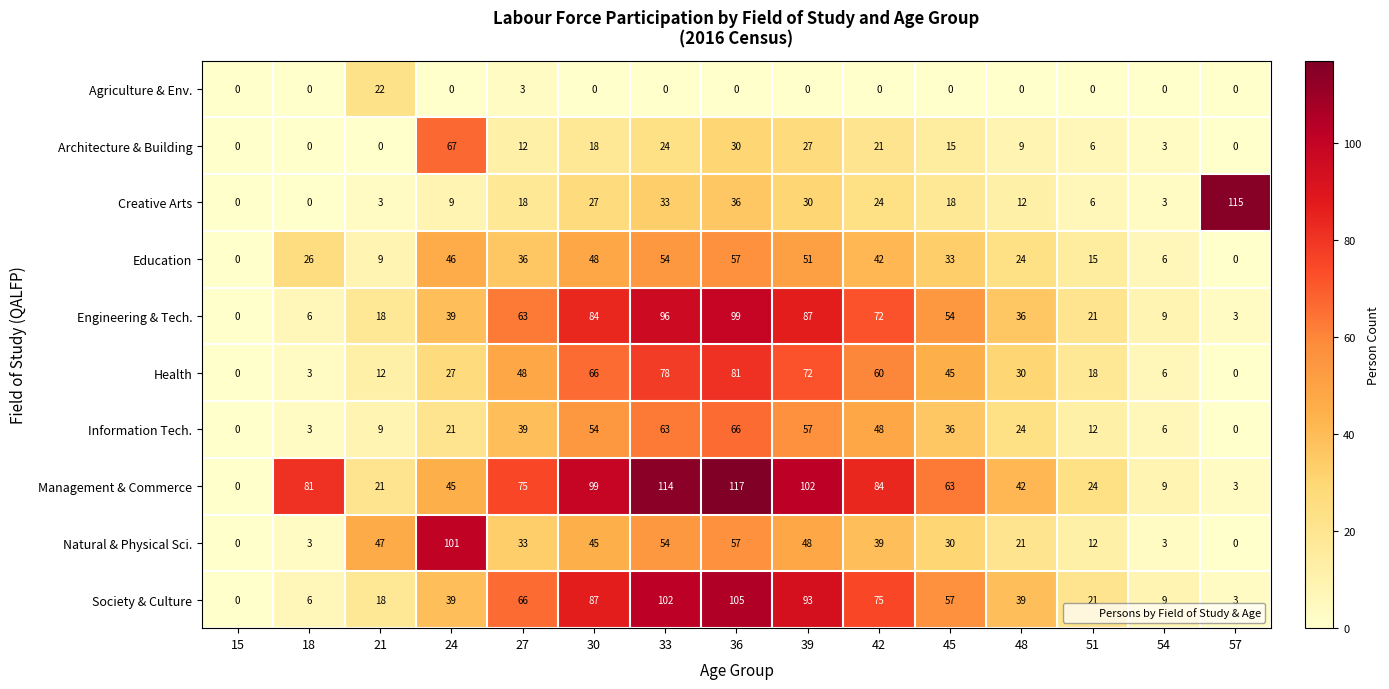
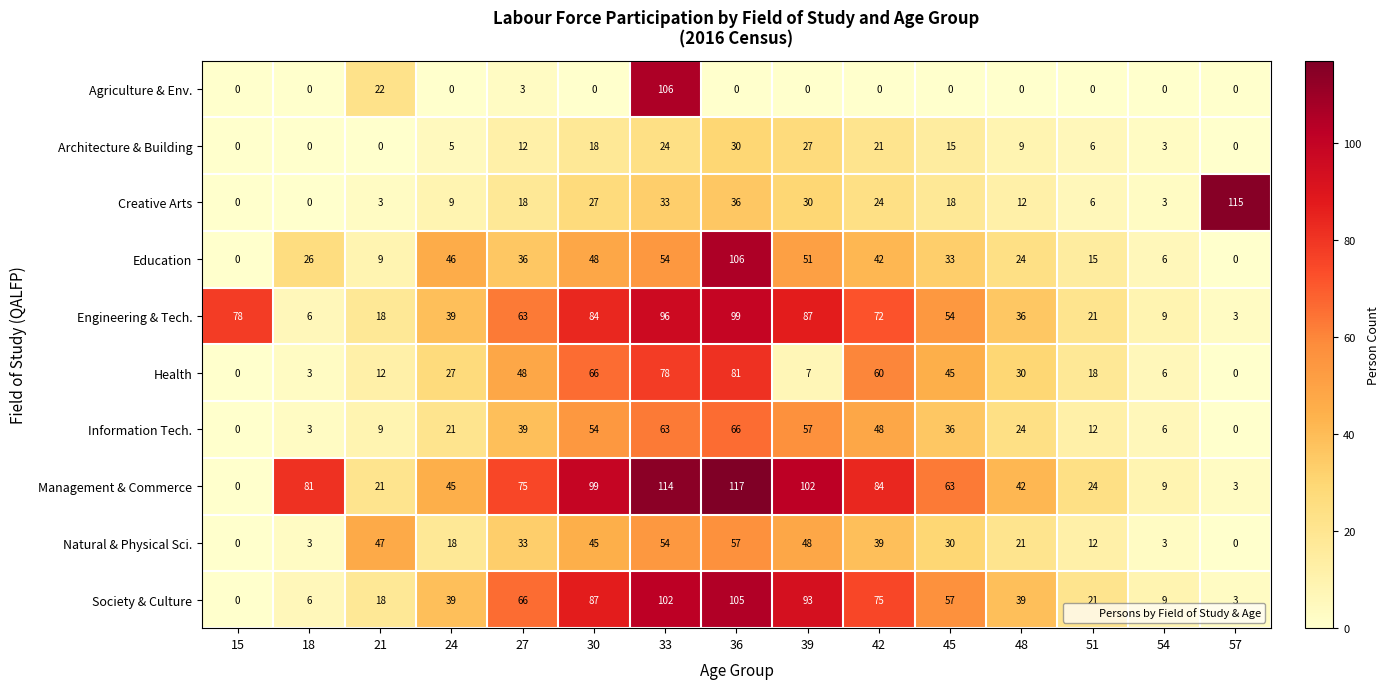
  {
    "Agriculture & Env.": {
      "15": 0,
      "18": 0,
      "21": 22,
      "24": 0,
      "27": 3,
      "30": 0,
-     "33": 0,
+     "33": 106,
      "36": 0,
      "39": 0,
      "42": 0,
      "45": 0,
      "48": 0,
      "51": 0,
      "54": 0,
      "57": 0
    },
    "Architecture & Building": {
      "15": 0,
      "18": 0,
      "21": 0,
-     "24": 67,
+     "24": 5,
      "27": 12,
      "30": 18,
      "33": 24,
      "36": 30,
      "39": 27,
      "42": 21,
      "45": 15,
      "48": 9,
      "51": 6,
      "54": 3,
      "57": 0
    },
    "Creative Arts": {
      "15": 0,
      "18": 0,
      "21": 3,
      "24": 9,
      "27": 18,
      "30": 27,
      "33": 33,
      "36": 36,
      "39": 30,
      "42": 24,
      "45": 18,
      "48": 12,
      "51": 6,
      "54": 3,
      "57": 115
    },
    "Education": {
      "15": 0,
      "18": 26,
      "21": 9,
      "24": 46,
      "27": 36,
      "30": 48,
      "33": 54,
-     "36": 57,
+     "36": 106,
      "39": 51,
      "42": 42,
      "45": 33,
      "48": 24,
      "51": 15,
      "54": 6,
      "57": 0
    },
    "Engineering & Tech.": {
-     "15": 0,
+     "15": 78,
      "18": 6,
      "21": 18,
      "24": 39,
      "27": 63,
      "30": 84,
      "33": 96,
      "36": 99,
      "39": 87,
      "42": 72,
      "45": 54,
      "48": 36,
      "51": 21,
      "54": 9,
      "57": 3
    },
    "Health": {
      "15": 0,
      "18": 3,
      "21": 12,
      "24": 27,
      "27": 48,
      "30": 66,
      "33": 78,
      "36": 81,
-     "39": 72,
+     "39": 7,
      "42": 60,
      "45": 45,
      "48": 30,
      "51": 18,
      "54": 6,
      "57": 0
    },
    "Information Tech.": {
      "15": 0,
      "18": 3,
      "21": 9,
      "24": 21,
      "27": 39,
      "30": 54,
      "33": 63,
      "36": 66,
      "39": 57,
      "42": 48,
      "45": 36,
      "48": 24,
      "51": 12,
      "54": 6,
      "57": 0
    },
    "Management & Commerce": {
      "15": 0,
      "18": 81,
      "21": 21,
      "24": 45,
      "27": 75,
      "30": 99,
      "33": 114,
      "36": 117,
      "39": 102,
      "42": 84,
      "45": 63,
      "48": 42,
      "51": 24,
      "54": 9,
      "57": 3
    },
    "Natural & Physical Sci.": {
      "15": 0,
      "18": 3,
      "21": 47,
-     "24": 101,
+     "24": 18,
      "27": 33,
      "30": 45,
      "33": 54,
      "36": 57,
      "39": 48,
      "42": 39,
      "45": 30,
      "48": 21,
      "51": 12,
      "54": 3,
      "57": 0
    },
    "Society & Culture": {
      "15": 0,
      "18": 6,
      "21": 18,
      "24": 39,
      "27": 66,
      "30": 87,
      "33": 102,
      "36": 105,
      "39": 93,
      "42": 75,
      "45": 57,
      "48": 39
    }
  }
